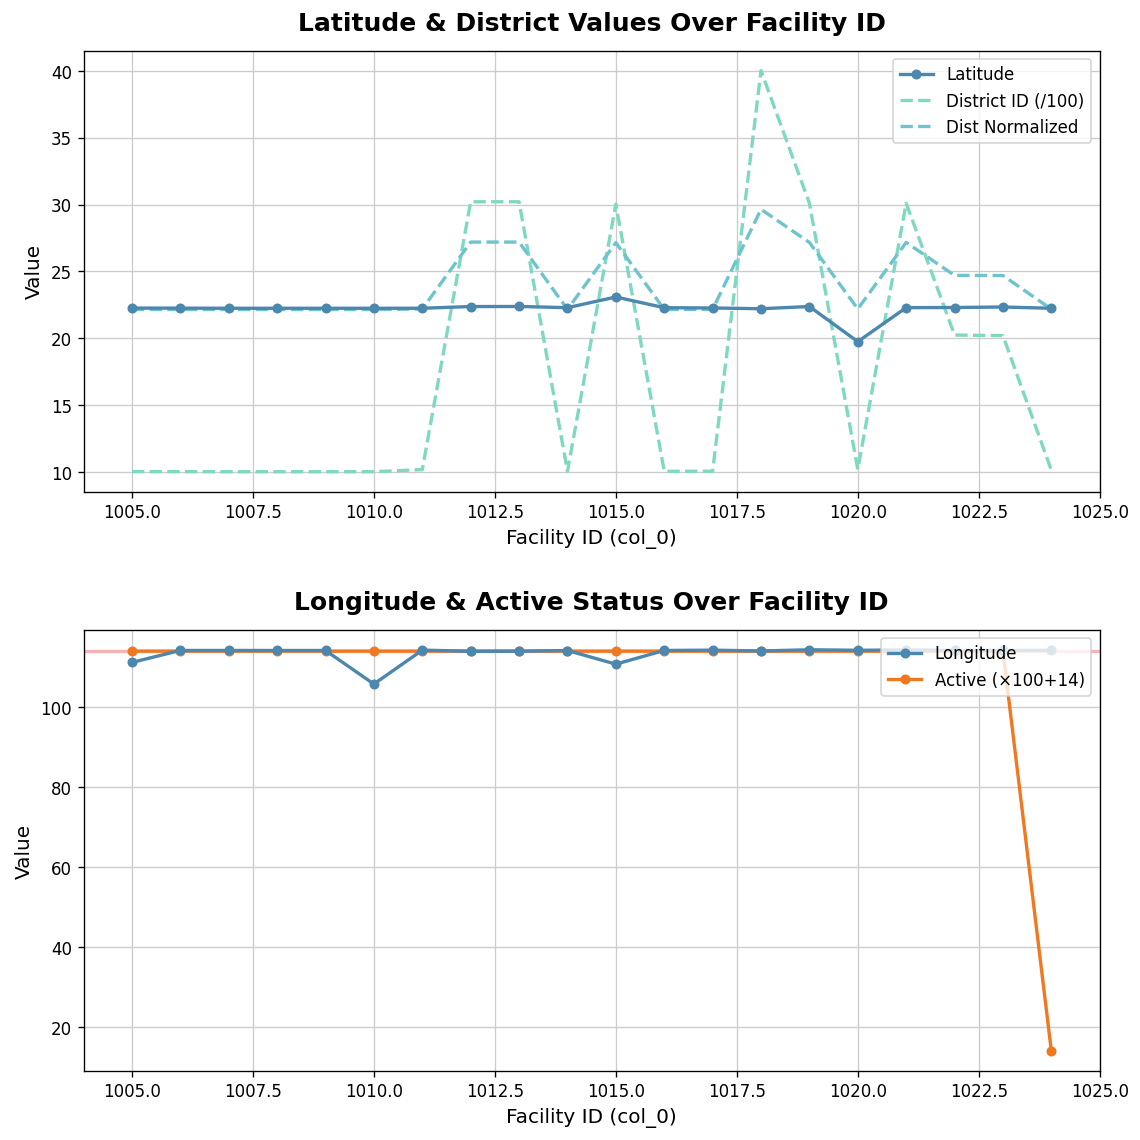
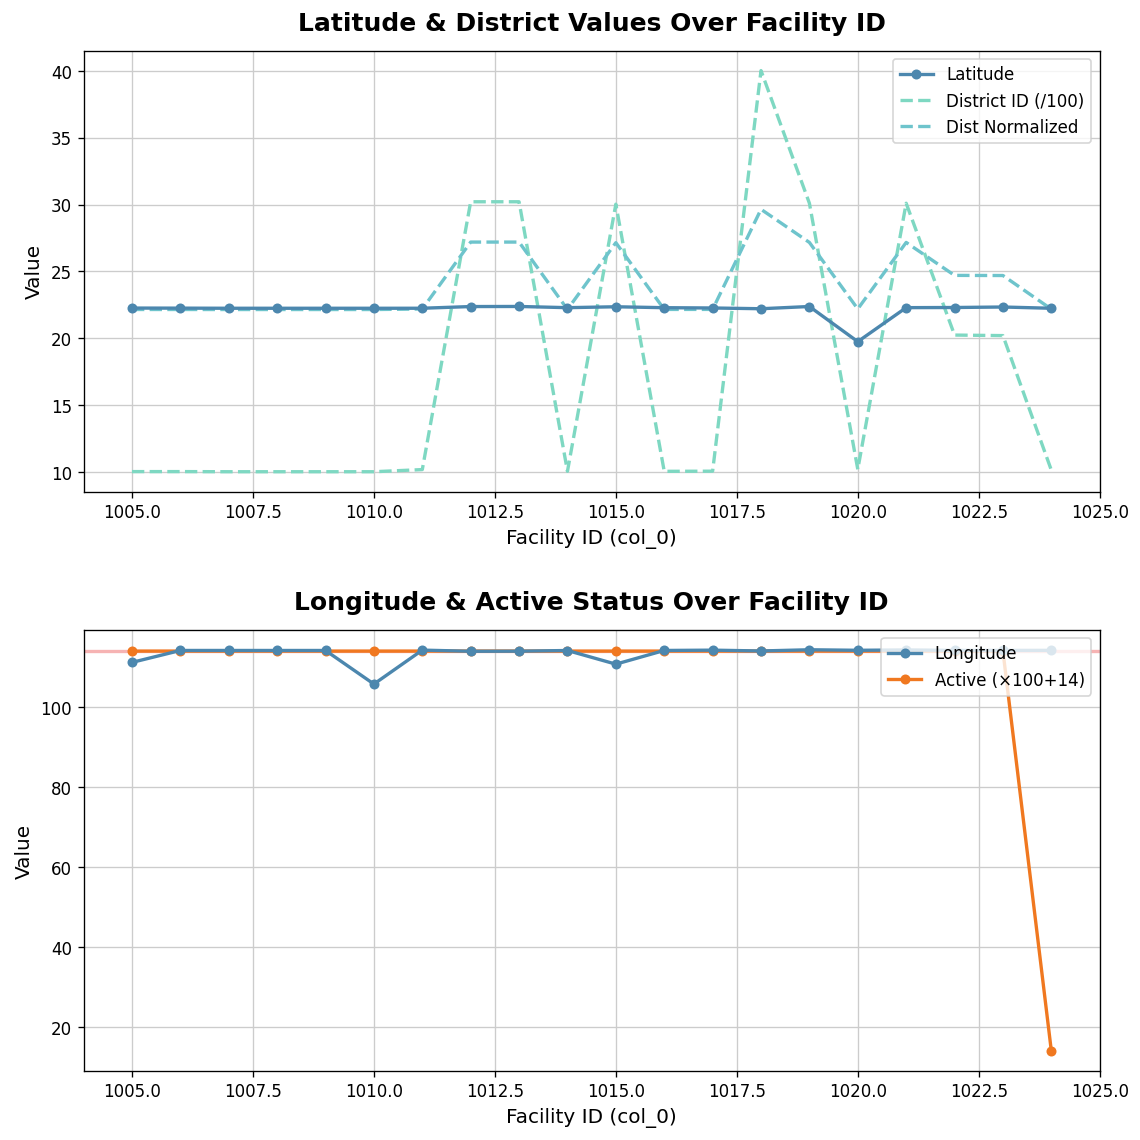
  {
    "Latitude & District Values Over Facility ID": {
      "Latitude": {
-       "1015.0": 23.1,
+       "1015.0": 22.4,
        "1020.0": 19.7
      }
    },
    "Longitude & Active Status Over Facility ID": {
      "Longitude": {
        "1005.0": 111,
        "1010.0": 106,
        "1015.0": 111
      },
      "Active (×100+14)": {
        "1005.0": 114,
        "1010.0": 114,
        "1015.0": 114
      }
    }
  }
